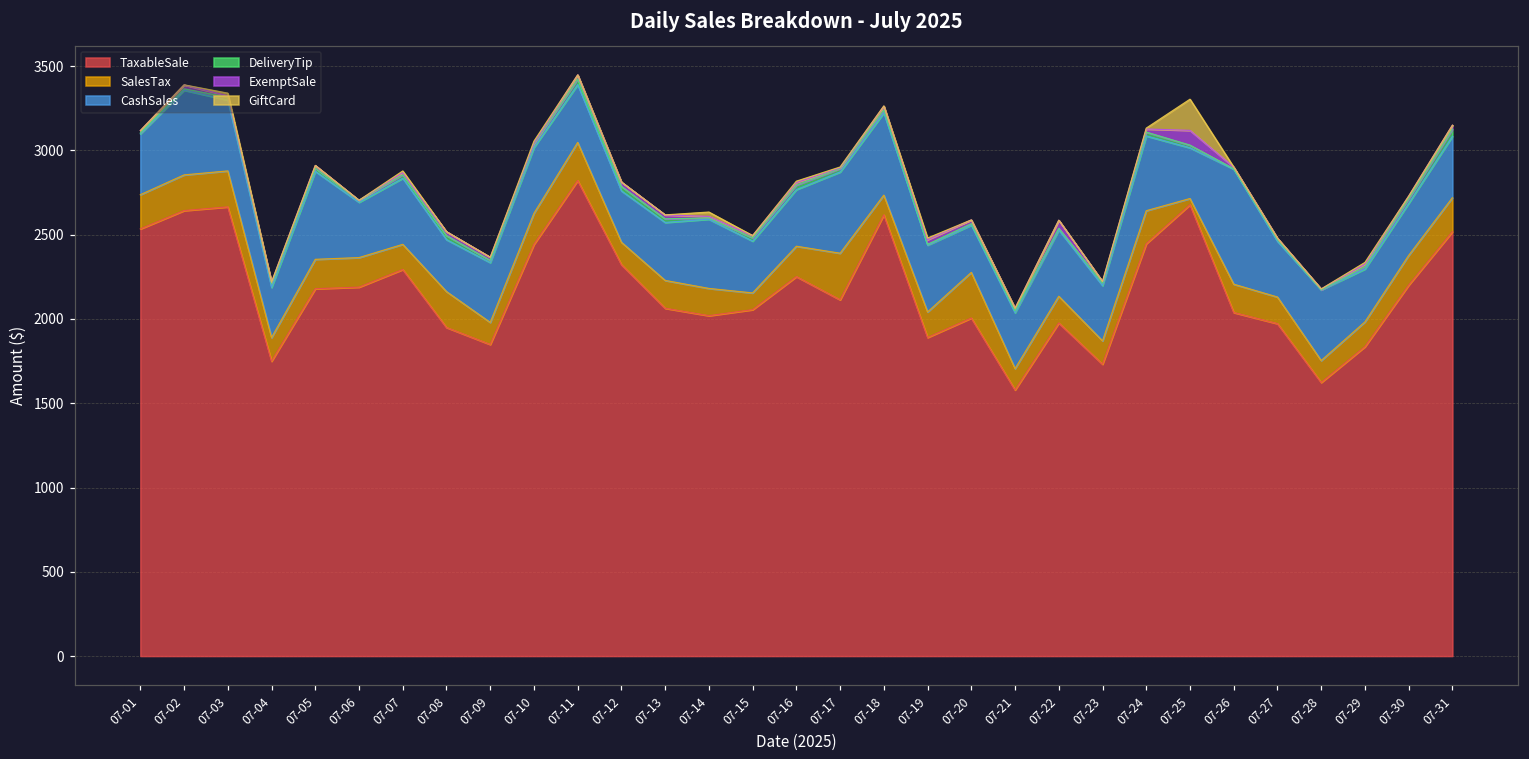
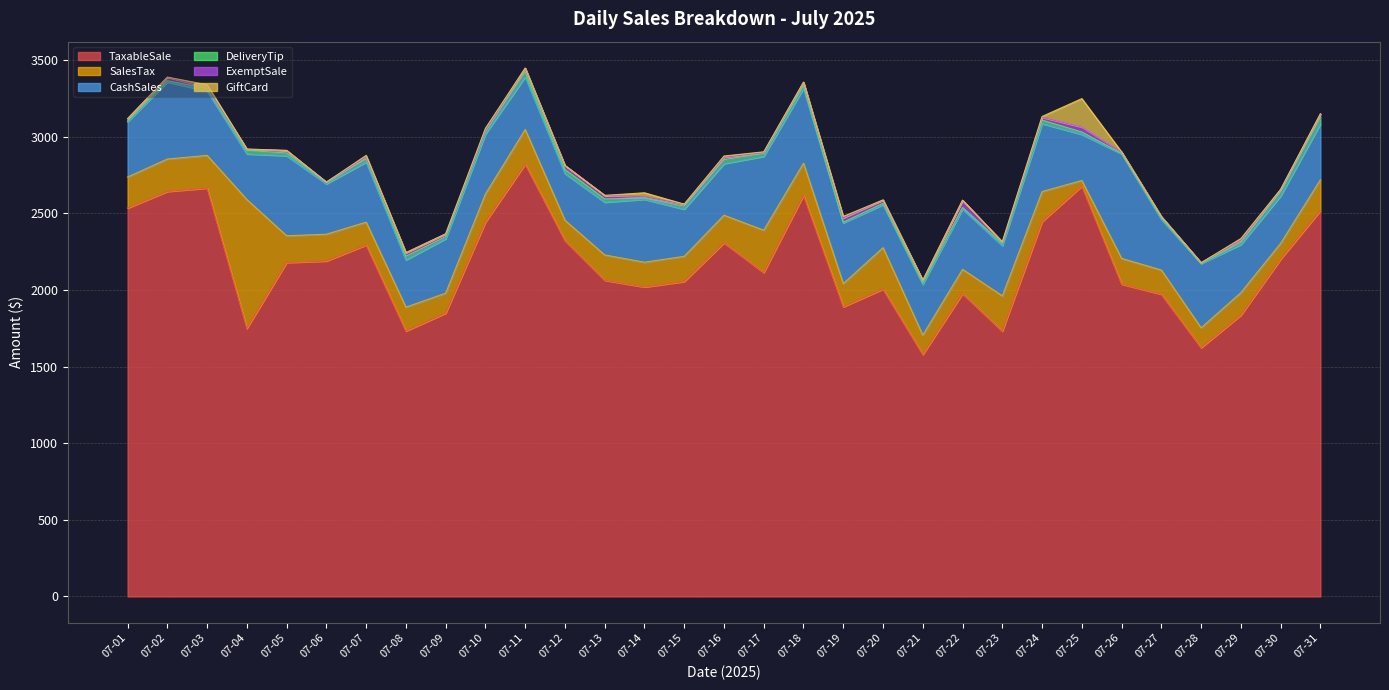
  {
    "TaxableSale": {
      "07-01": 2530,
      "07-02": 2640,
      "07-03": 2660,
      "07-04": 1750,
      "07-05": 2180,
      "07-06": 2190,
      "07-07": 2290,
-     "07-08": 1950,
+     "07-08": 1730,
      "07-09": 1850,
      "07-10": 2440,
      "07-11": 2820,
      "07-12": 2320,
      "07-13": 2060,
      "07-14": 2020,
      "07-15": 2060,
-     "07-16": 2250,
+     "07-16": 2310,
      "07-17": 2110,
      "07-18": 2620,
      "07-19": 1890,
      "07-20": 2010,
      "07-21": 1580,
      "07-22": 1980,
      "07-23": 1730,
      "07-24": 2450,
      "07-25": 2680,
      "07-26": 2040,
      "07-27": 1970,
      "07-28": 1620,
      "07-29": 1840,
      "07-30": 2200,
      "07-31": 2520
    },
    "SalesTax": {
      "07-01": 200,
      "07-02": 210,
      "07-03": 210,
-     "07-04": 140,
+     "07-04": 840,
      "07-05": 170,
      "07-06": 180,
      "07-07": 150,
-     "07-08": 210,
+     "07-08": 160,
      "07-09": 130,
      "07-10": 180,
      "07-11": 230,
      "07-12": 130,
      "07-13": 170,
      "07-14": 160,
-     "07-15": 100,
+     "07-15": 160,
      "07-16": 180,
      "07-17": 280,
-     "07-18": 120,
+     "07-18": 210,
      "07-19": 150,
      "07-20": 270,
      "07-21": 130,
      "07-22": 160,
-     "07-23": 140,
+     "07-23": 230,
      "07-24": 200,
      "07-25": 40,
      "07-26": 170,
      "07-27": 160,
      "07-28": 130,
      "07-29": 150,
-     "07-30": 180,
+     "07-30": 100,
      "07-31": 200
    },
    "CashSales": {
      "07-04": 300,
      "07-05": 520,
      "07-07": 390,
      "07-08": 310,
      "07-10": 390,
      "07-11": 340,
      "07-12": 300,
      "07-13": 340,
      "07-15": 310,
      "07-16": 340,
      "07-17": 480,
      "07-24": 440,
      "07-30": 310,
      "07-31": 360
    },
    "DeliveryTip": {
      "07-08": 20,
      "07-11": 30,
      "07-12": 30,
      "07-13": 20,
      "07-24": 20,
      "07-31": 40
    },
    "ExemptSale": {
-     "07-25": 90
+     "07-25": 30
    },
    "GiftCard": {
      "07-14": 30,
      "07-25": 180
    }
  }
